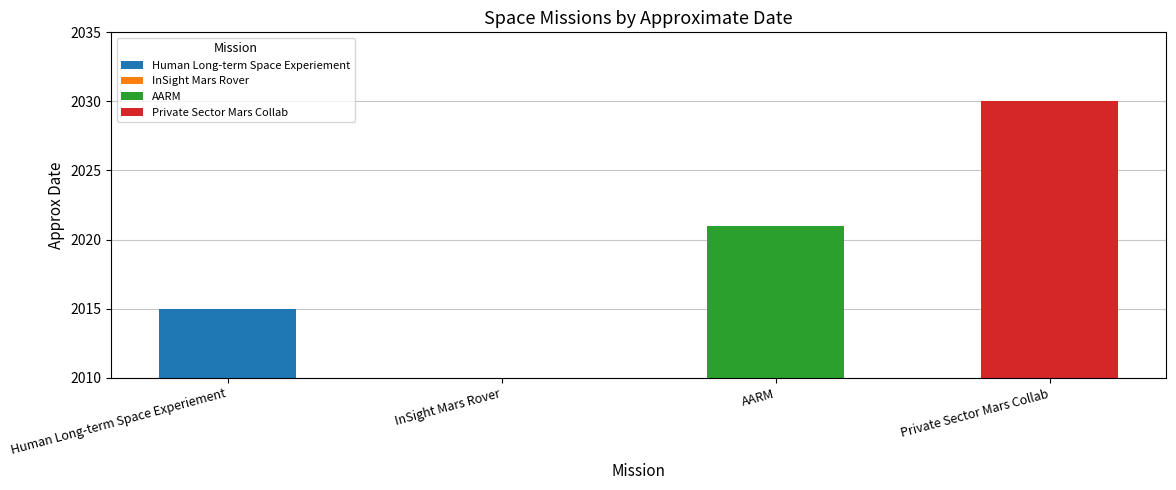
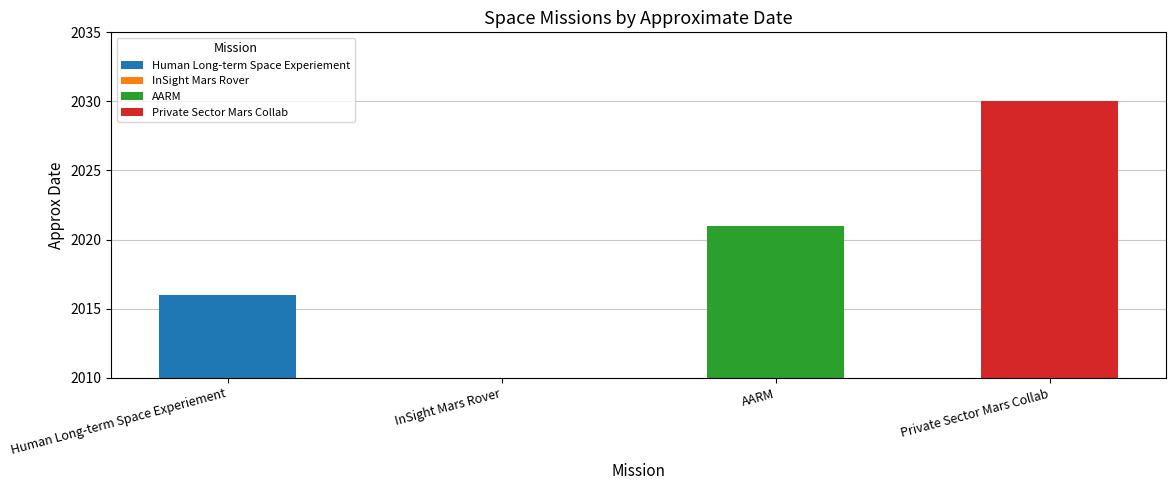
  {
-   "Human Long-term Space Experiement": 2015,
+   "Human Long-term Space Experiement": 2016,
    "AARM": 2021,
    "Private Sector Mars Collab": 2030
  }
